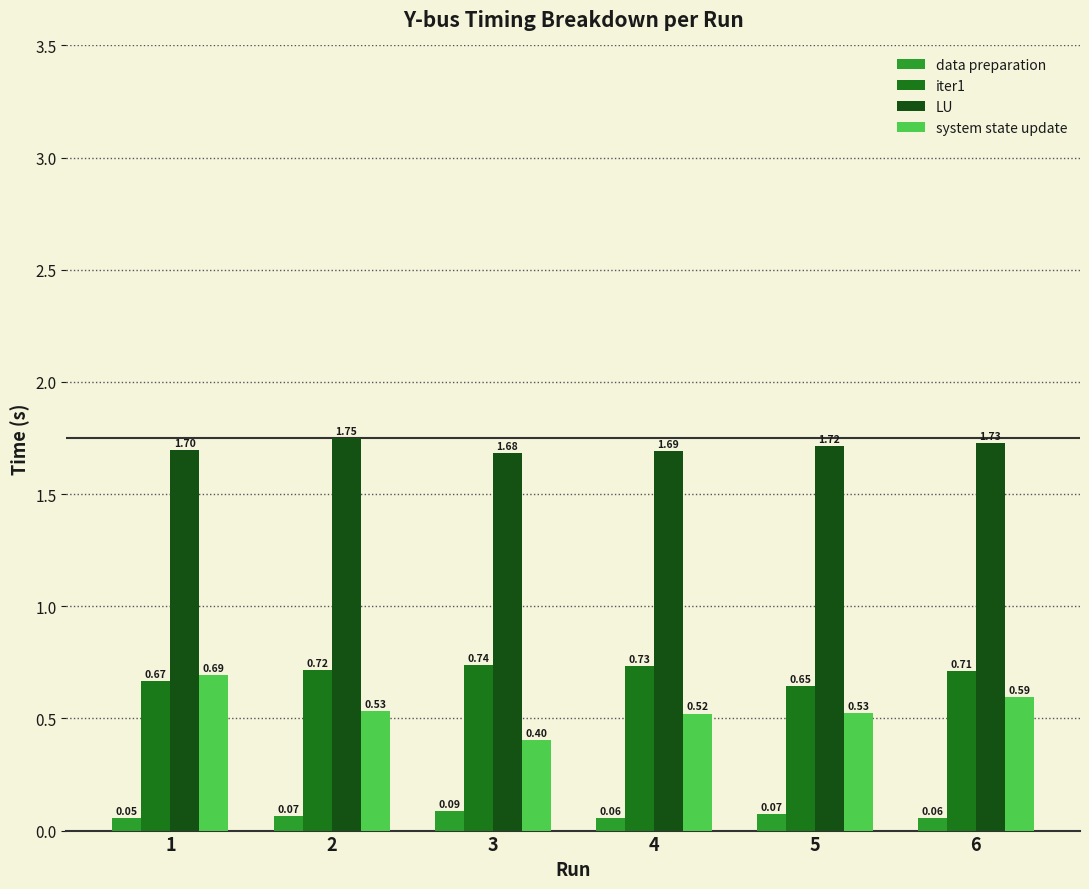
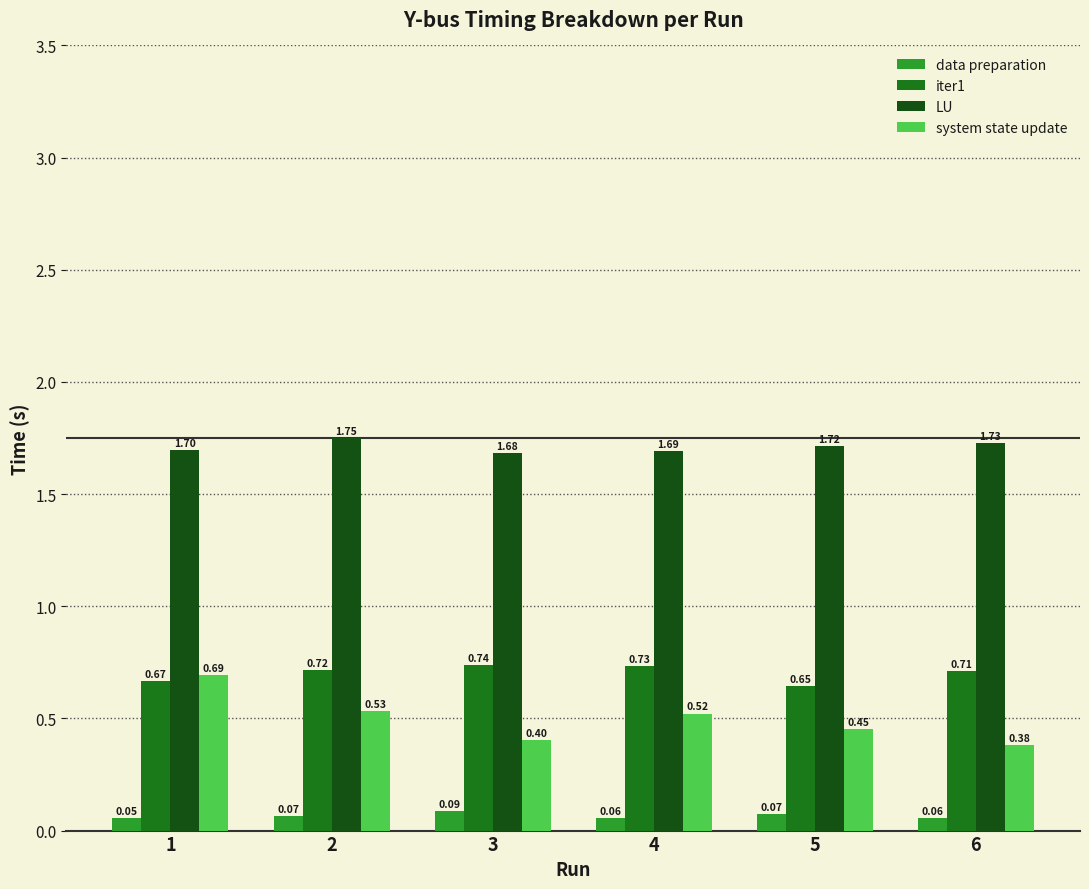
  {
    "system state update": {
      "1": 0.69,
      "2": 0.53,
      "3": 0.40,
      "4": 0.52,
-     "5": 0.53,
-     "6": 0.59
+     "5": 0.45,
+     "6": 0.38
    }
  }
